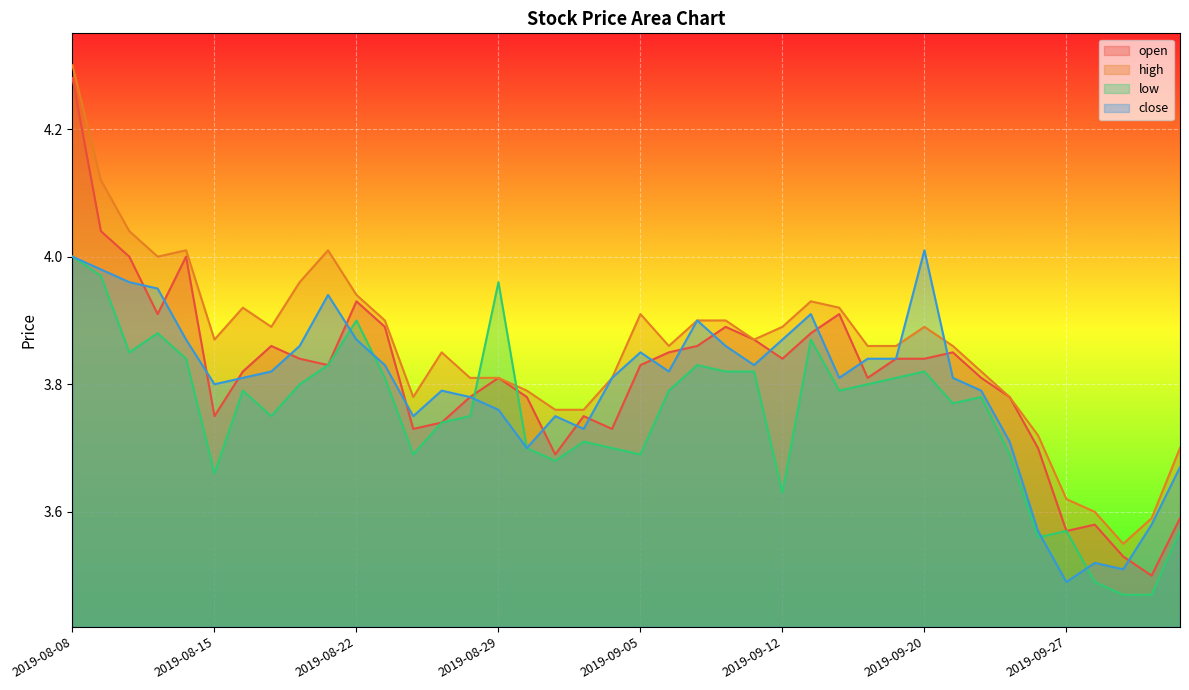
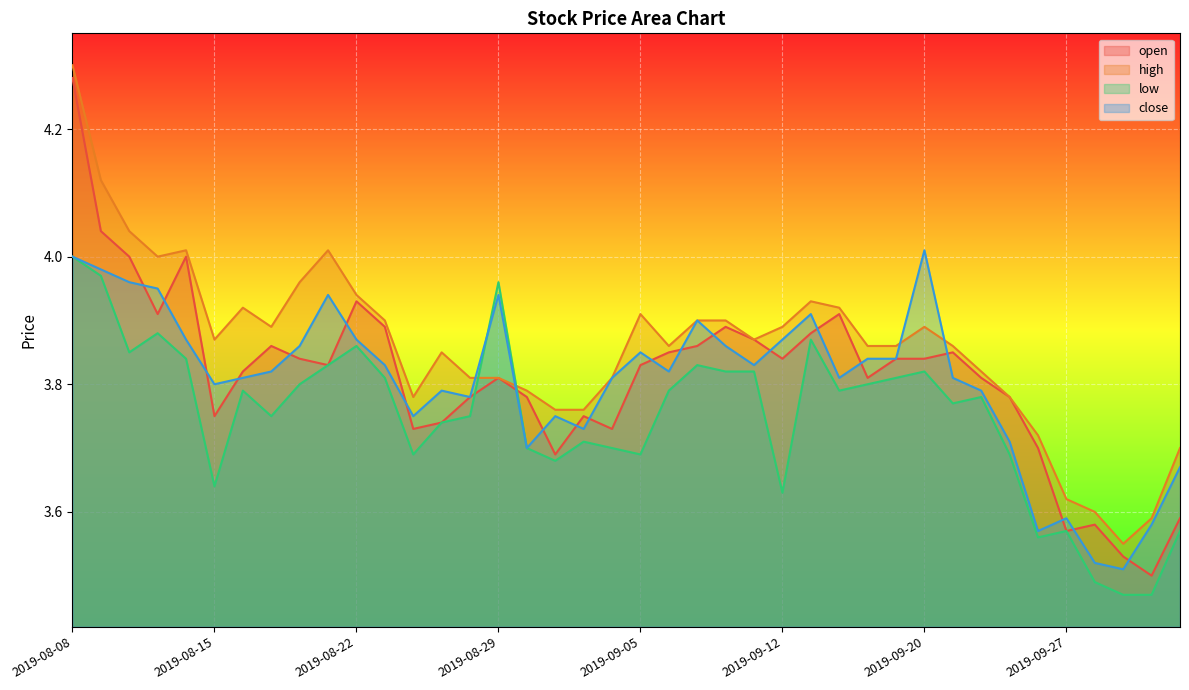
  {
    "low": {
-     "2019-08-15": 3.66,
-     "2019-08-22": 3.90,
+     "2019-08-15": 3.64,
+     "2019-08-22": 3.86,
      "2019-08-29": 3.96,
      "2019-09-05": 3.69,
      "2019-09-12": 3.63,
      "2019-09-20": 3.82
    },
    "close": {
      "2019-08-15": 3.80,
      "2019-08-22": 3.87,
-     "2019-08-29": 3.76,
+     "2019-08-29": 3.94,
      "2019-09-05": 3.85,
      "2019-09-12": 3.87,
      "2019-09-20": 4.01,
-     "2019-09-27": 3.49
+     "2019-09-27": 3.59
    }
  }
